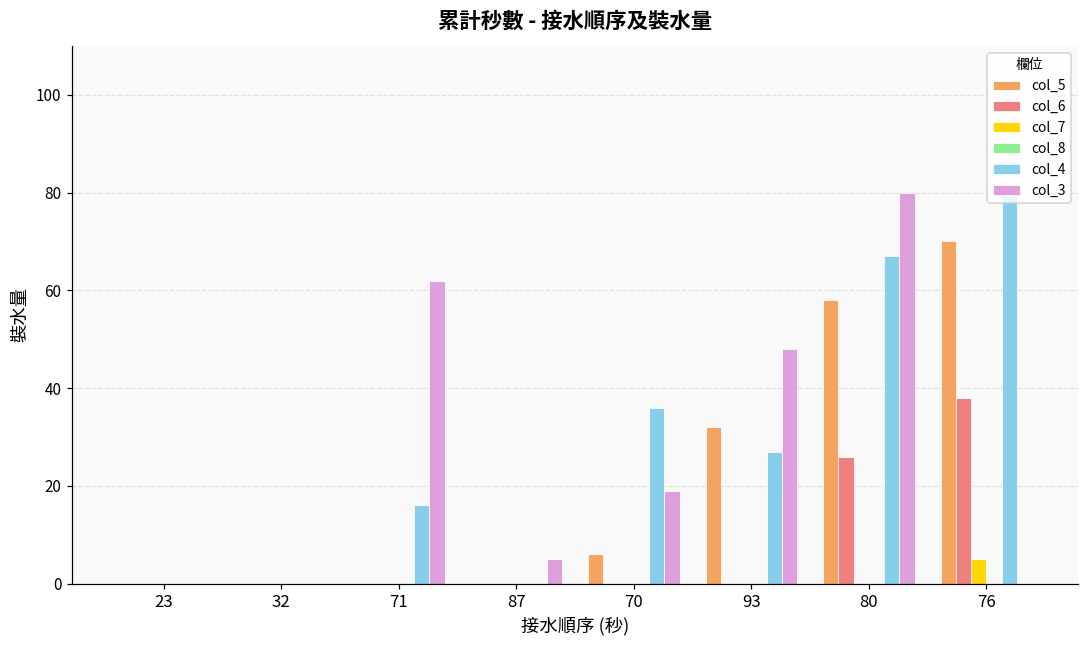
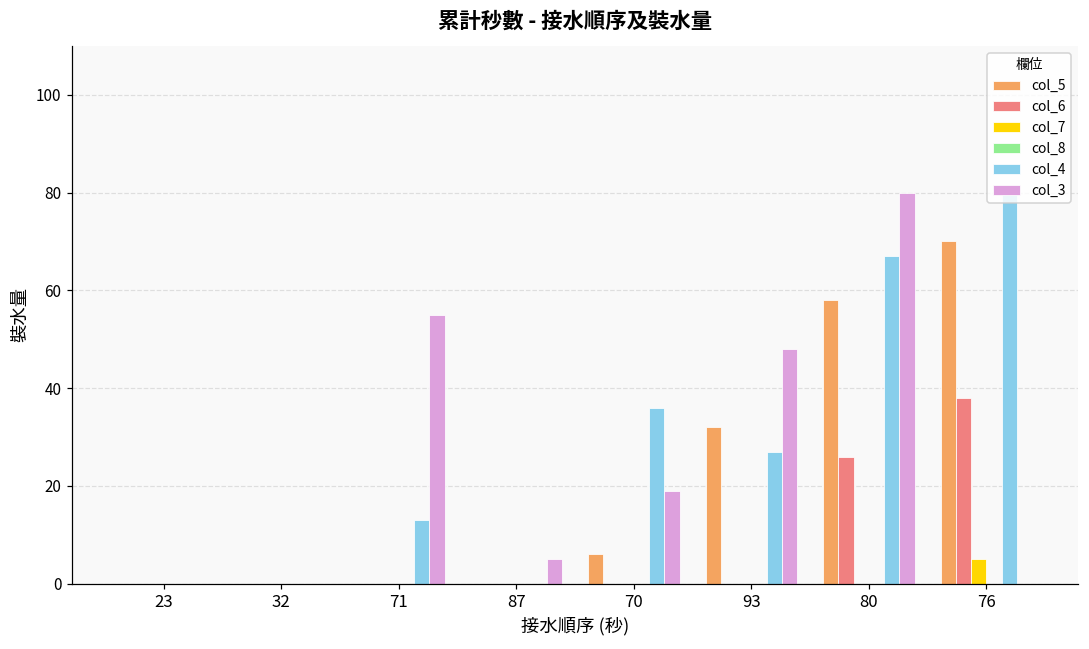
  {
    "col_7": {
      "23": 0,
      "32": 0,
      "71": 0,
      "87": 0,
      "70": 0,
      "93": 0,
      "80": 0,
      "76": 5
    },
    "col_8": {
      "23": 0,
      "32": 0,
      "71": 0,
      "87": 0,
      "70": 0,
      "93": 0,
      "80": 0,
      "76": 0
    },
    "col_4": {
      "23": 0,
      "32": 0,
-     "71": 16,
+     "71": 13,
      "87": 0,
      "70": 36,
      "93": 27,
      "80": 67
    },
    "col_3": {
      "23": 0,
      "32": 0,
-     "71": 62,
+     "71": 55,
      "87": 5,
      "70": 19,
      "93": 48,
      "80": 80,
      "76": 0
    }
  }
